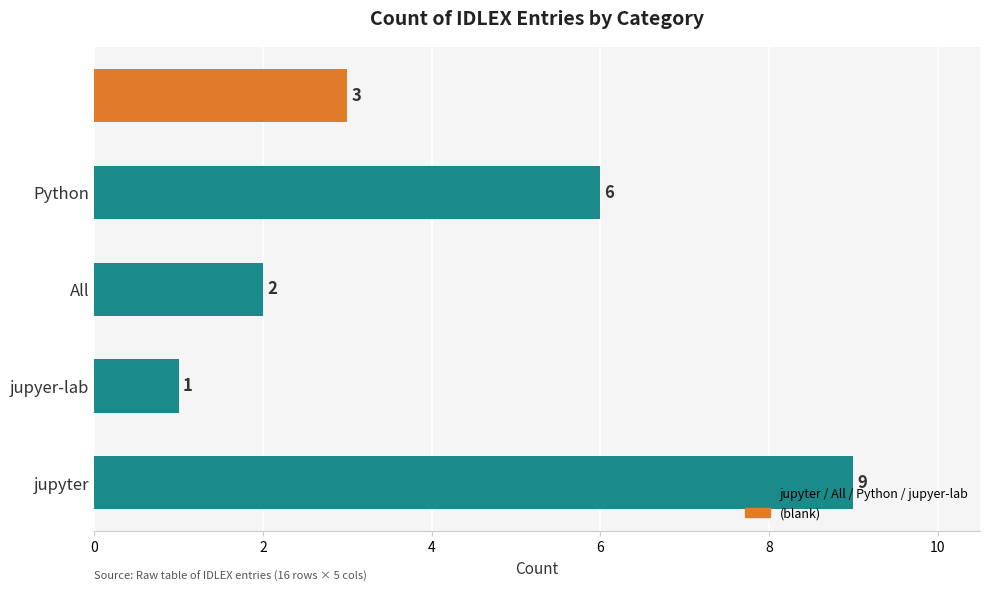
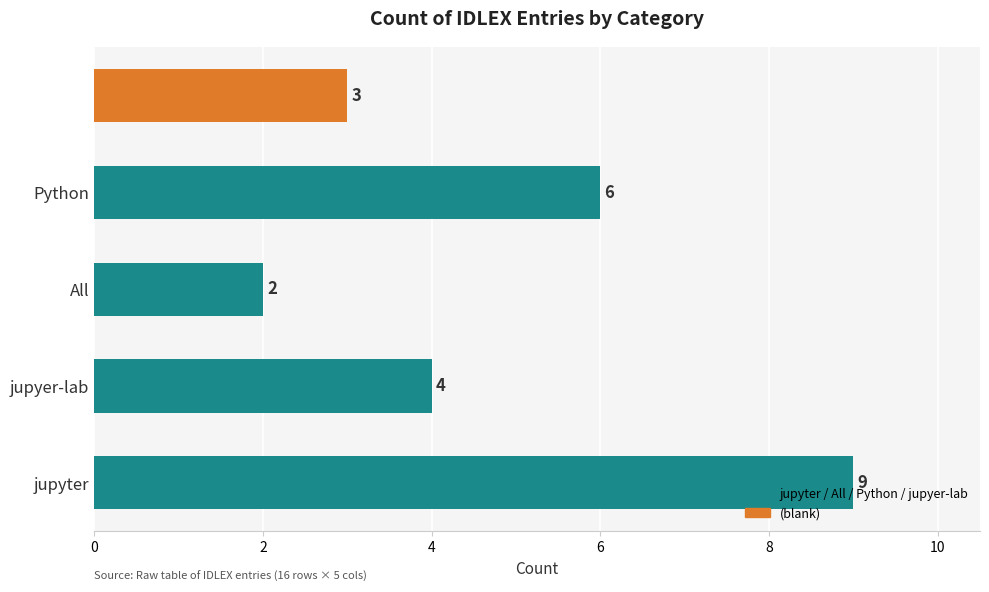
  {
    "Python": 6,
    "All": 2,
-   "jupyer-lab": 1,
+   "jupyer-lab": 4,
    "jupyter": 9
  }
